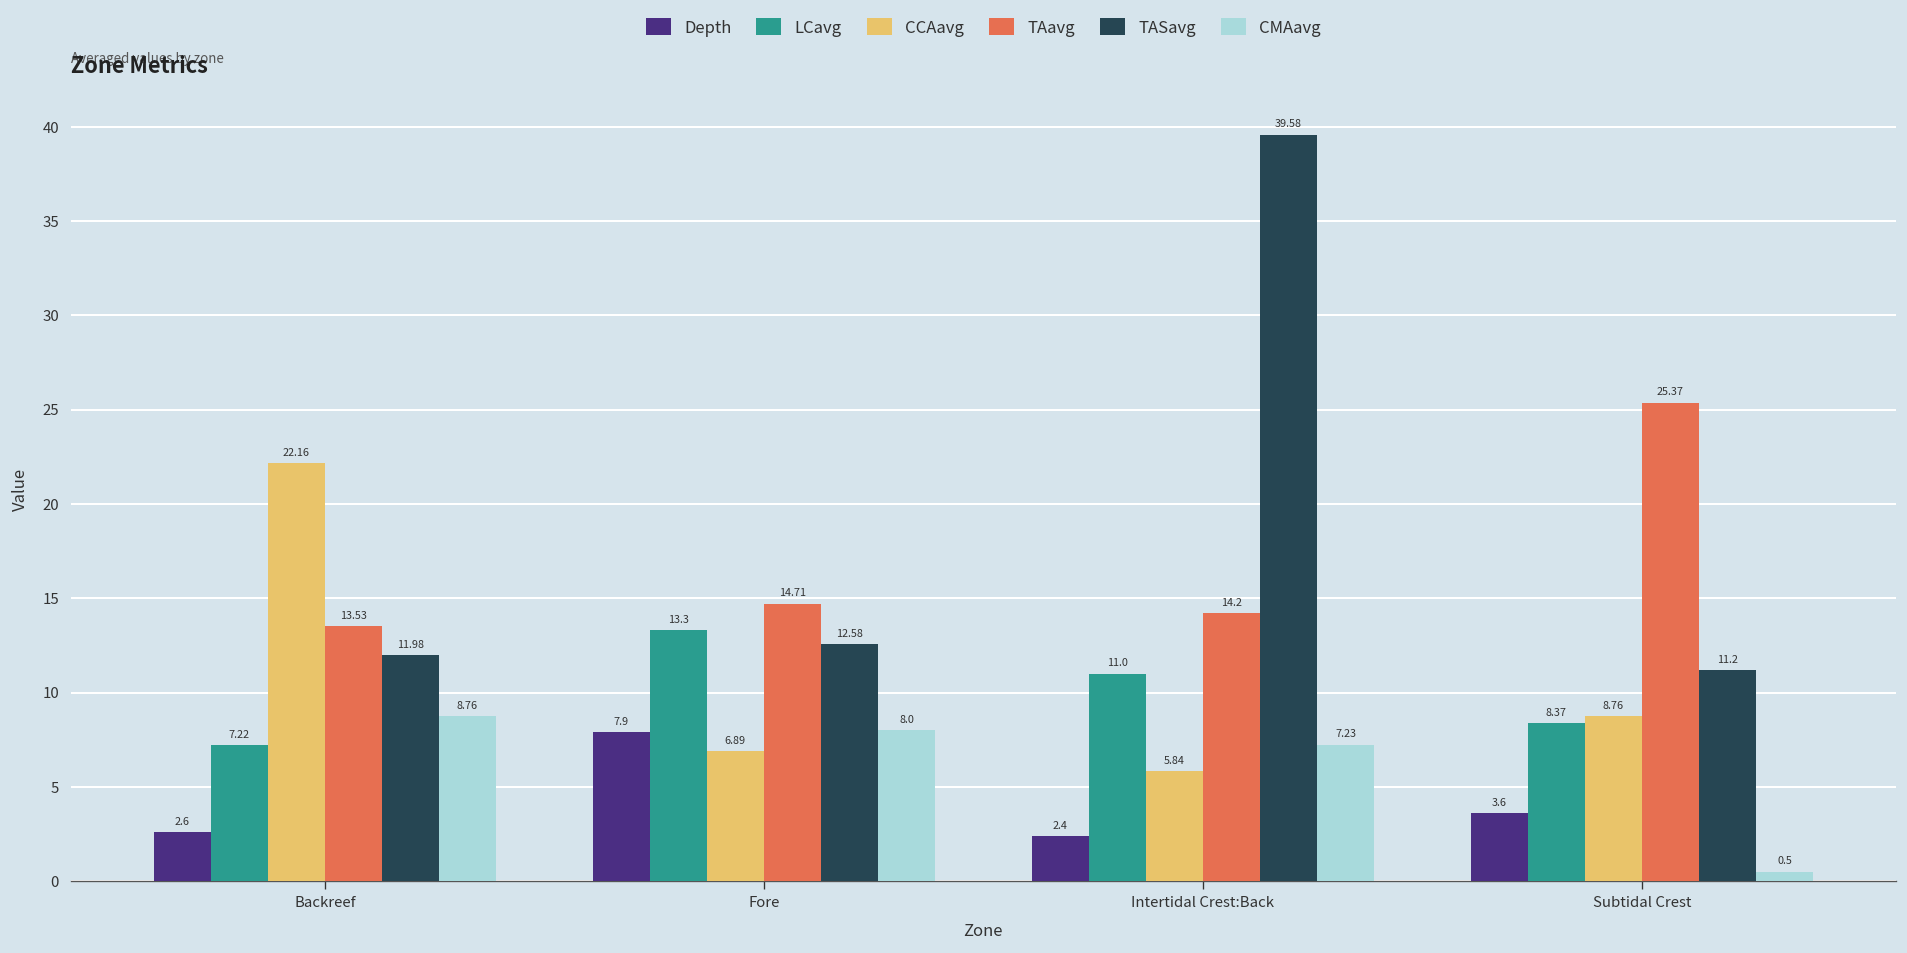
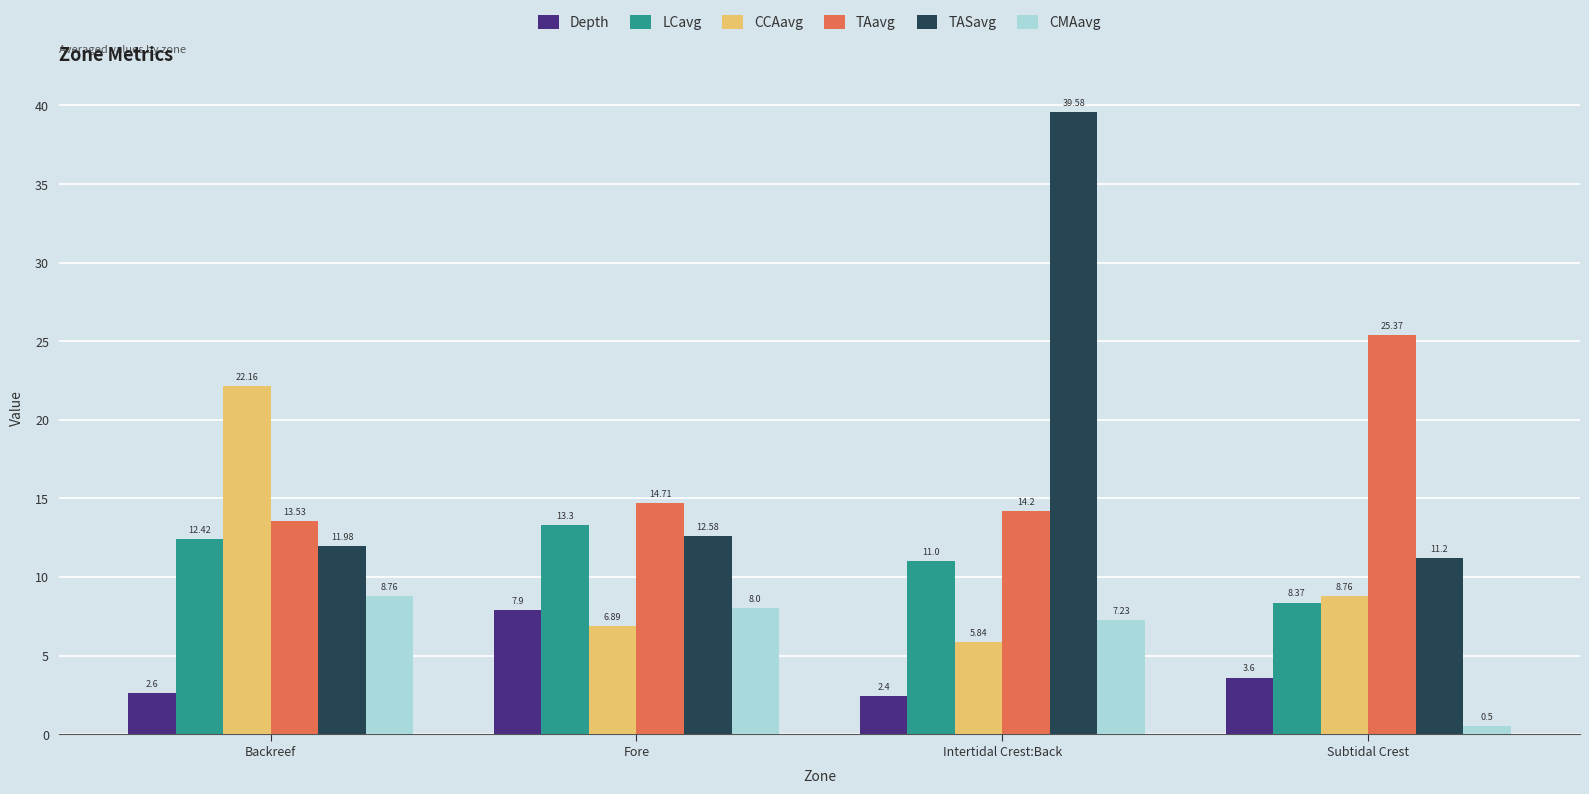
  {
    "Depth": {
      "Backreef": 2.6,
      "Fore": 7.9,
      "Intertidal Crest:Back": 2.4,
      "Subtidal Crest": 3.6
    },
    "LCavg": {
-     "Backreef": 7.22,
+     "Backreef": 12.42,
      "Fore": 13.3,
      "Intertidal Crest:Back": 11.0,
      "Subtidal Crest": 8.37
    },
    "CCAavg": {
      "Backreef": 22.16,
      "Fore": 6.89,
      "Intertidal Crest:Back": 5.84,
      "Subtidal Crest": 8.76
    },
    "TAavg": {
      "Backreef": 13.53,
      "Fore": 14.71,
      "Intertidal Crest:Back": 14.2,
      "Subtidal Crest": 25.37
    },
    "TASavg": {
      "Backreef": 11.98,
      "Fore": 12.58,
      "Intertidal Crest:Back": 39.58,
      "Subtidal Crest": 11.2
    },
    "CMAavg": {
      "Backreef": 8.76,
      "Fore": 8.0,
      "Intertidal Crest:Back": 7.23,
      "Subtidal Crest": 0.5
    }
  }
